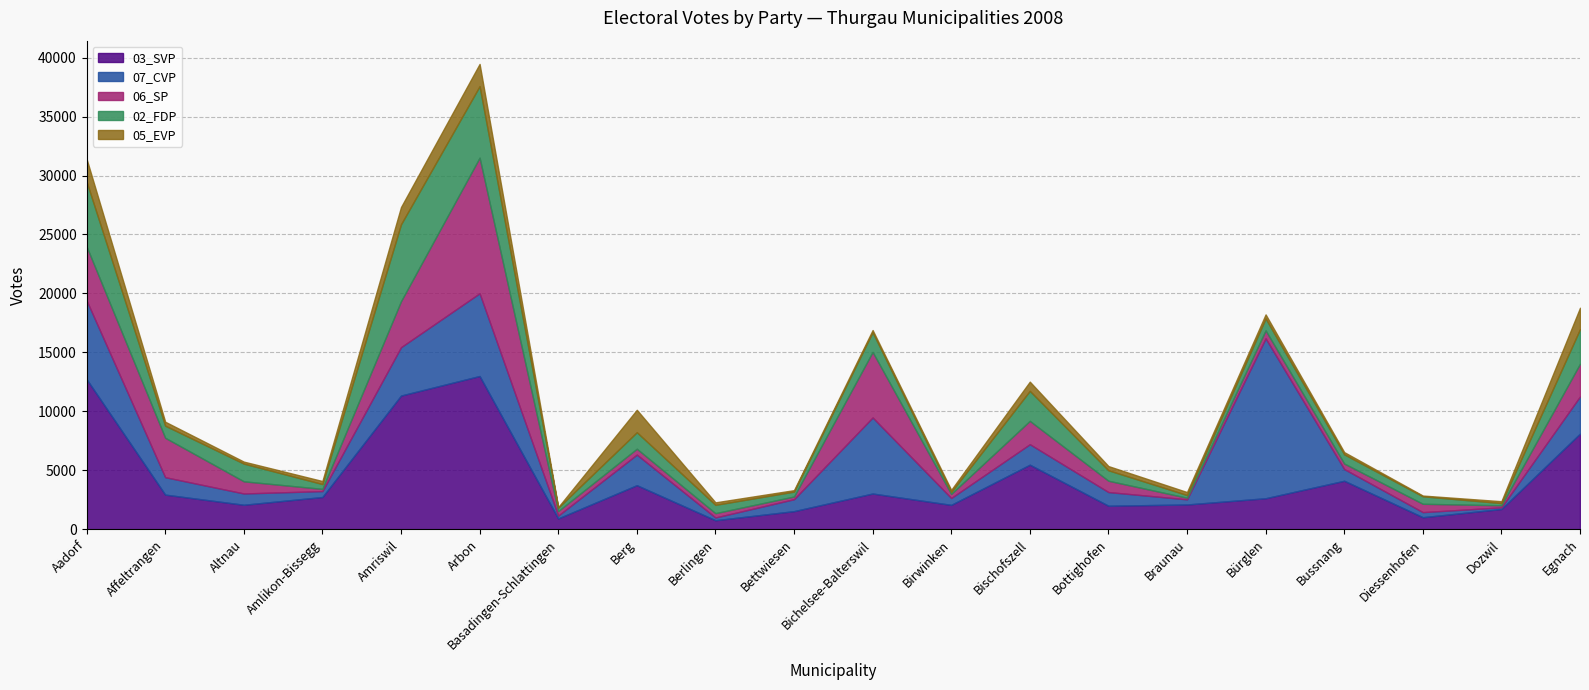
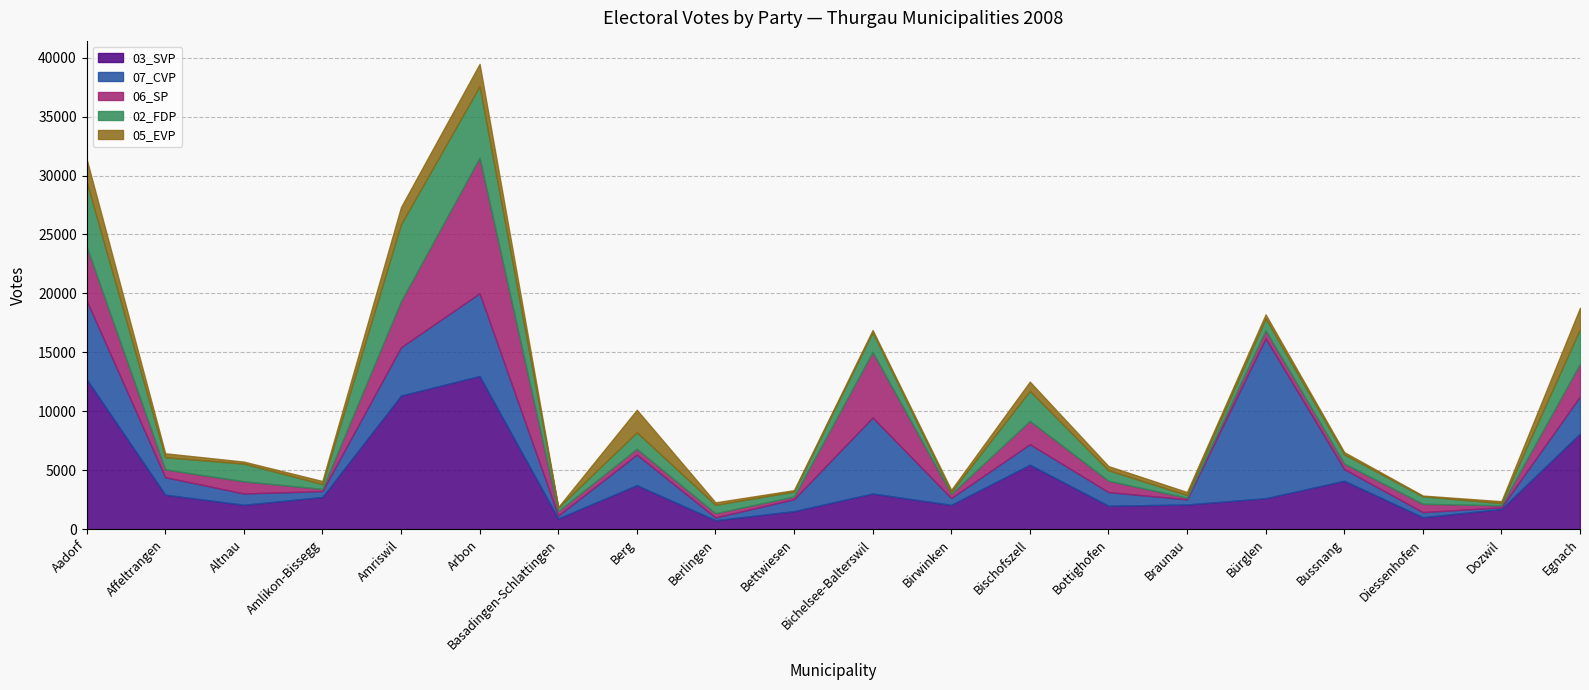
  {
    "03_SVP": {
      "Aadorf": 12700,
      "Affeltrangen": 2900,
      "Altnau": 2100,
      "Amlikon-Bissegg": 2700,
      "Amriswil": 11300,
      "Arbon": 13000,
      "Basadingen-Schlattingen": 900,
      "Berg": 3700,
      "Berlingen": 800,
      "Bettwiesen": 1500,
      "Bichelsee-Balterswil": 3000,
      "Birwinken": 2100,
      "Bischofszell": 5500,
      "Bottighofen": 2000,
      "Braunau": 2100,
      "Bürglen": 2600,
      "Bussnang": 4100,
      "Diessenhofen": 1000,
      "Egnach": 8100
    },
    "07_CVP": {
      "Aadorf": 6700,
      "Affeltrangen": 1500,
      "Altnau": 1000,
      "Amriswil": 4100,
      "Arbon": 7000,
      "Basadingen-Schlattingen": 200,
      "Berg": 2600,
      "Berlingen": 200,
      "Bettwiesen": 1000,
      "Bichelsee-Balterswil": 6500,
      "Birwinken": 600,
      "Bischofszell": 1700,
      "Bottighofen": 1200,
      "Bürglen": 13600,
      "Bussnang": 1000,
      "Diessenhofen": 400,
      "Egnach": 3200
    },
    "06_SP": {
      "Aadorf": 4600,
-     "Affeltrangen": 3300,
+     "Affeltrangen": 700,
      "Altnau": 1000,
      "Amriswil": 3900,
      "Arbon": 11500,
      "Basadingen-Schlattingen": 400,
      "Berg": 500,
      "Berlingen": 400,
      "Bettwiesen": 200,
      "Bichelsee-Balterswil": 5600,
      "Bischofszell": 2000,
      "Bottighofen": 1000,
      "Bürglen": 700,
      "Bussnang": 500,
      "Diessenhofen": 700,
      "Egnach": 2800
    },
    "02_FDP": {
      "Aadorf": 5500,
      "Affeltrangen": 1000,
      "Amlikon-Bissegg": 400,
      "Amriswil": 6500,
      "Arbon": 6100,
      "Berg": 1400,
      "Bischofszell": 2500,
      "Bottighofen": 900,
      "Braunau": 200,
      "Bürglen": 1000,
      "Egnach": 2900
    },
    "05_EVP": {
      "Aadorf": 1900,
      "Affeltrangen": 300,
      "Amlikon-Bissegg": 300,
      "Amriswil": 1500,
      "Arbon": 1900,
      "Berg": 1900,
      "Bischofszell": 800,
      "Bottighofen": 400,
      "Braunau": 300,
      "Bürglen": 300,
      "Egnach": 1800
    }
  }
